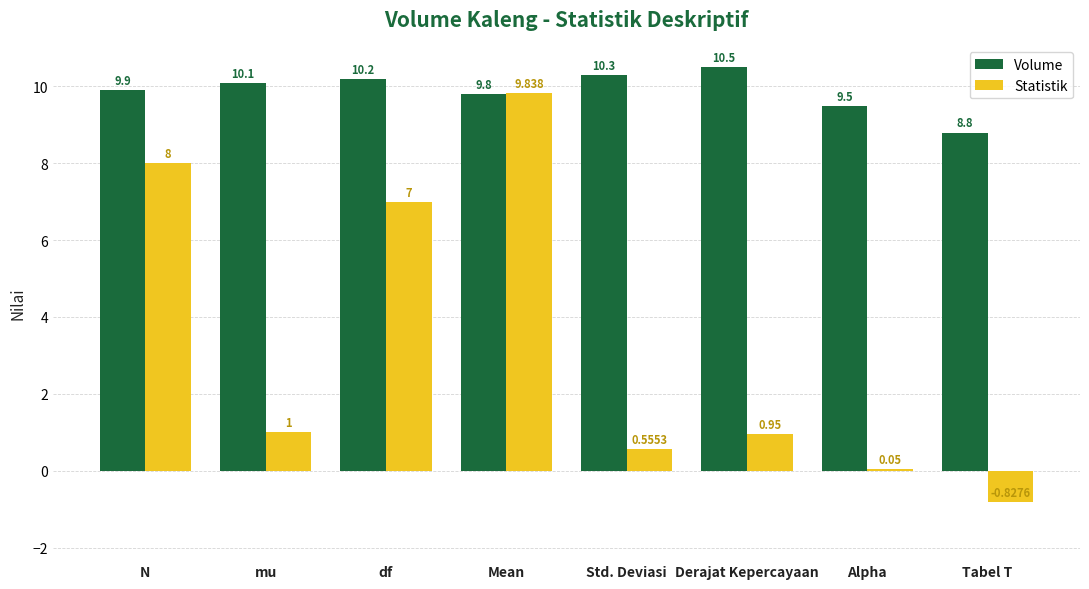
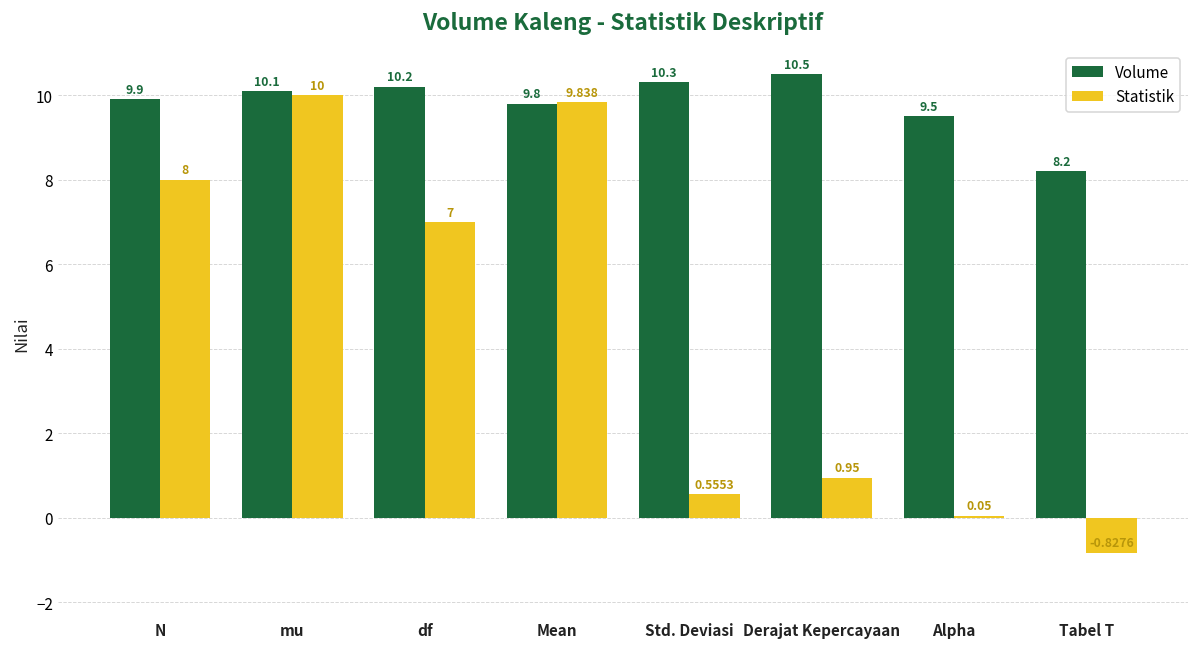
  {
    "Volume": {
      "N": 9.9,
      "mu": 10.1,
      "df": 10.2,
      "Mean": 9.8,
      "Std. Deviasi": 10.3,
      "Derajat Kepercayaan": 10.5,
      "Alpha": 9.5,
-     "Tabel T": 8.8
+     "Tabel T": 8.2
    },
    "Statistik": {
      "N": 8,
-     "mu": 1,
+     "mu": 10,
      "df": 7,
      "Mean": 9.838,
      "Std. Deviasi": 0.5553,
      "Derajat Kepercayaan": 0.95,
      "Alpha": 0.05,
      "Tabel T": -0.8276
    }
  }
